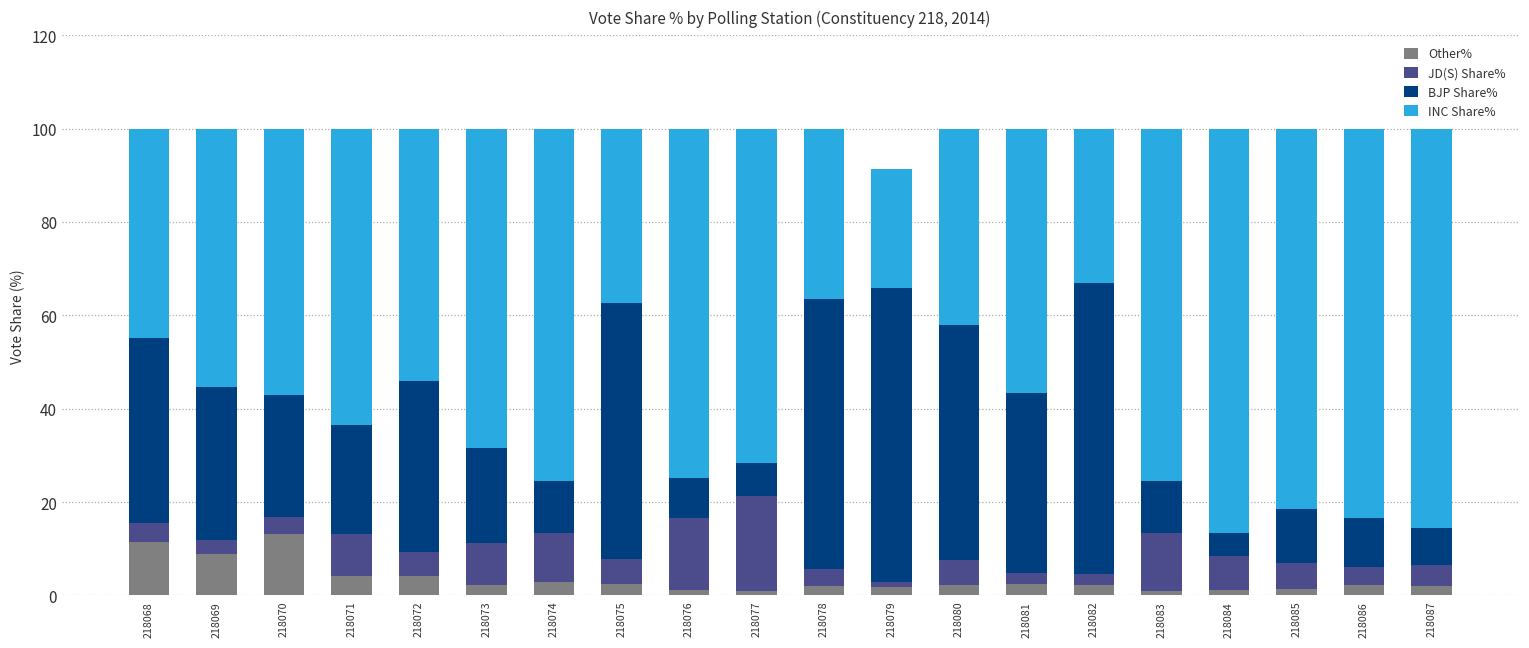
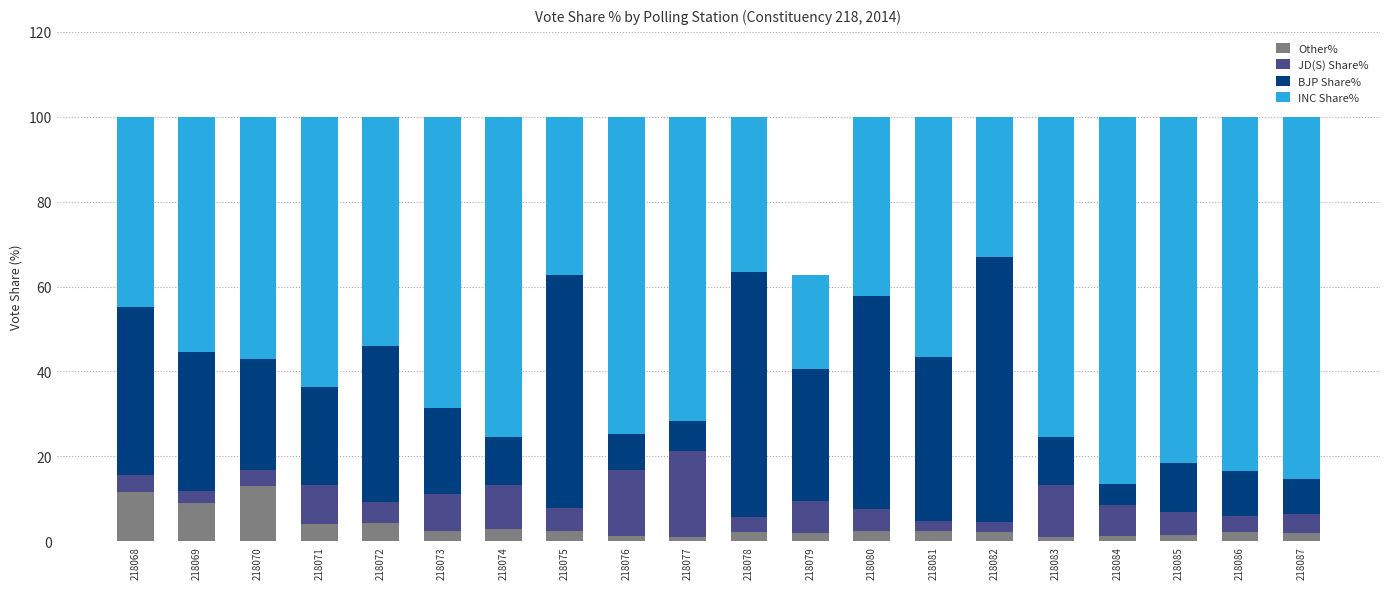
  {
    "Other%": {
      "218068": 12,
      "218069": 9,
      "218070": 13,
      "218071": 4,
      "218072": 4,
      "218073": 2,
      "218074": 3,
      "218075": 2,
      "218076": 1,
      "218077": 1,
      "218078": 2,
      "218079": 2,
      "218080": 2,
      "218081": 2,
      "218082": 2,
      "218083": 1,
      "218084": 1,
      "218085": 1,
      "218086": 2,
      "218087": 2
    },
    "JD(S) Share%": {
      "218068": 4,
      "218069": 3,
      "218070": 4,
      "218071": 9,
      "218072": 5,
      "218073": 9,
      "218074": 10,
      "218075": 5,
      "218076": 16,
      "218077": 20,
      "218078": 4,
-     "218079": 1,
+     "218079": 8,
      "218080": 5,
      "218081": 2,
      "218082": 2,
      "218083": 12,
      "218084": 7,
      "218085": 6,
      "218086": 4,
      "218087": 4
    },
    "BJP Share%": {
      "218068": 40,
      "218069": 33,
      "218070": 26,
      "218071": 23,
      "218072": 37,
      "218073": 20,
      "218074": 11,
      "218075": 55,
      "218076": 9,
      "218077": 7,
      "218078": 58,
-     "218079": 63,
+     "218079": 31,
      "218080": 50,
      "218081": 39,
      "218082": 63,
      "218083": 11,
      "218084": 5,
      "218085": 12,
      "218086": 10,
      "218087": 8
    },
    "INC Share%": {
      "218068": 45,
      "218069": 55,
      "218070": 57,
      "218071": 64,
      "218072": 54,
      "218073": 68,
      "218074": 76,
      "218075": 37,
      "218076": 75,
      "218077": 72,
      "218078": 37,
-     "218079": 25,
+     "218079": 22,
      "218080": 42,
      "218081": 57,
      "218082": 33,
      "218083": 76,
      "218084": 87,
      "218085": 81,
      "218086": 84,
      "218087": 85
    }
  }
